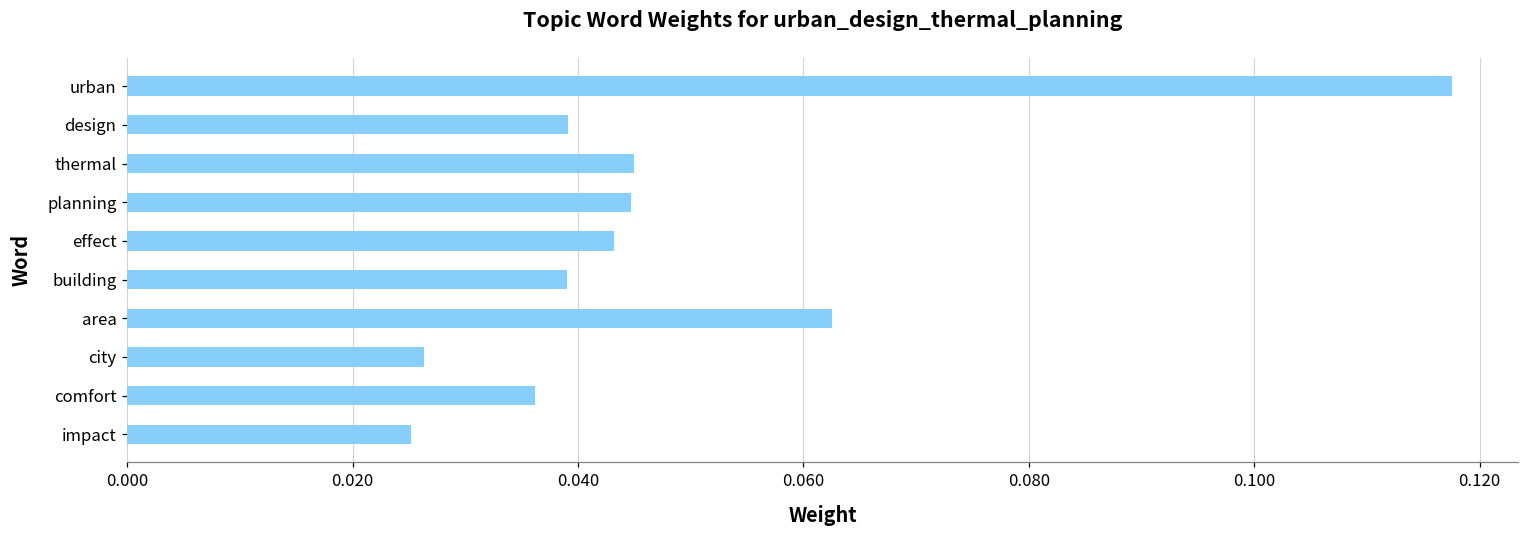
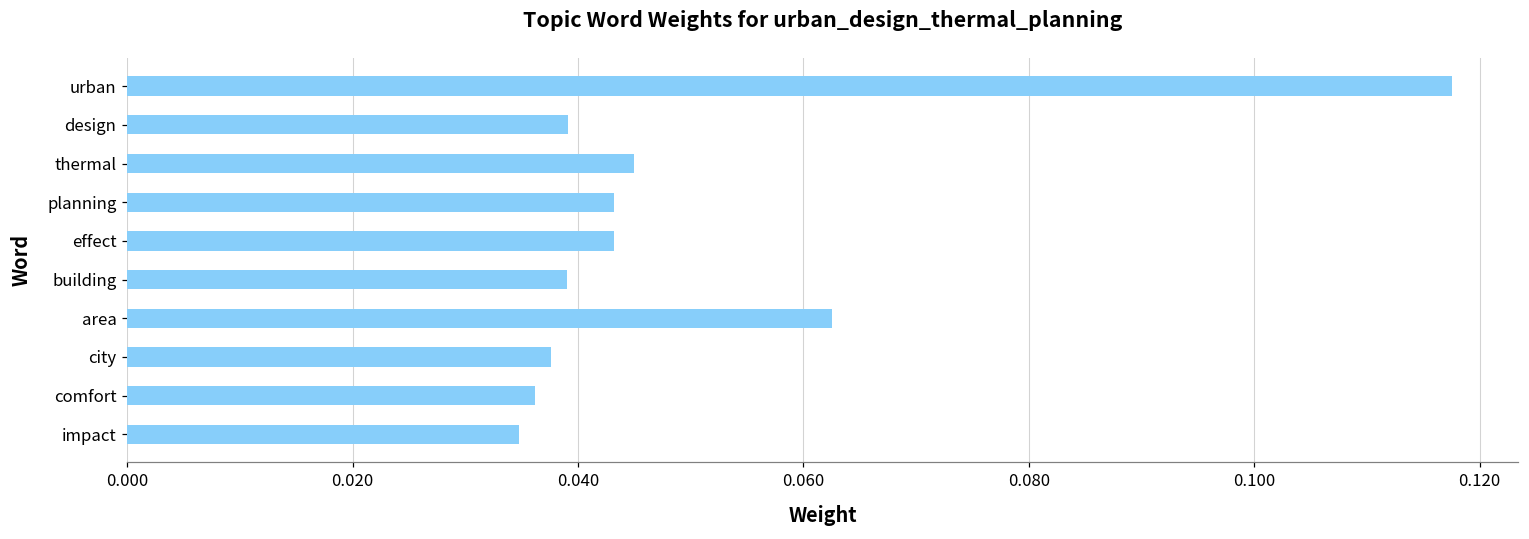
  {
    "urban": 0.1175,
    "design": 0.0391,
    "thermal": 0.0449,
-   "planning": 0.0447,
+   "planning": 0.0432,
    "effect": 0.0432,
    "building": 0.0391,
    "area": 0.0625,
-   "city": 0.0264,
+   "city": 0.0376,
    "comfort": 0.0362,
-   "impact": 0.0252
+   "impact": 0.0347
  }
